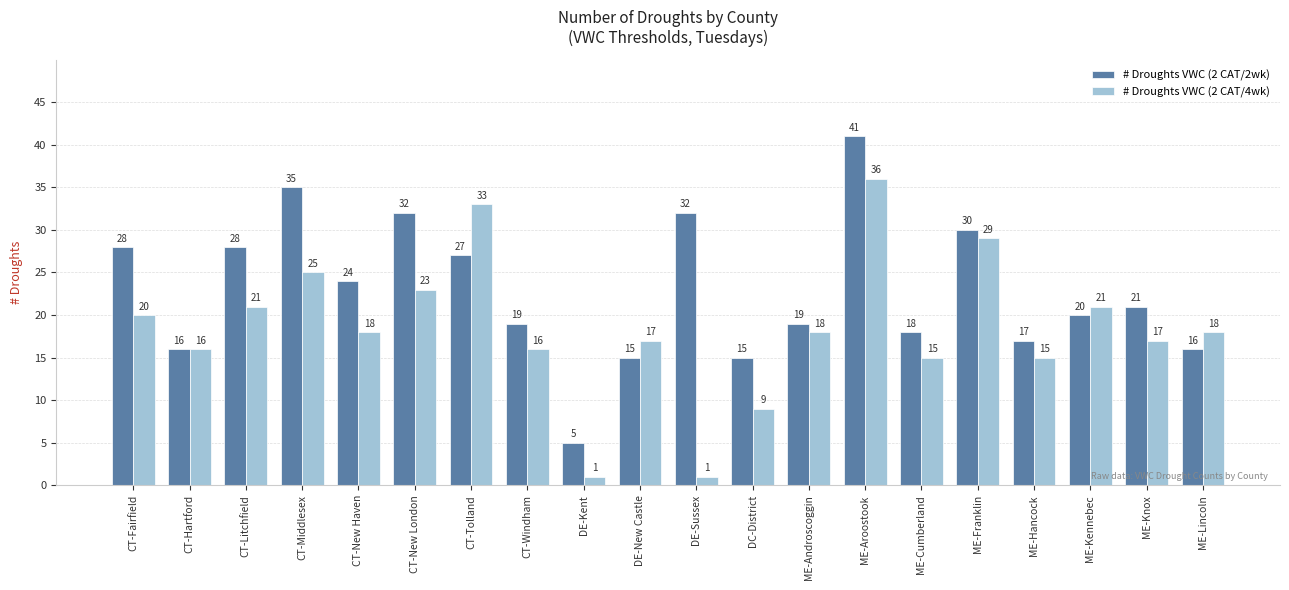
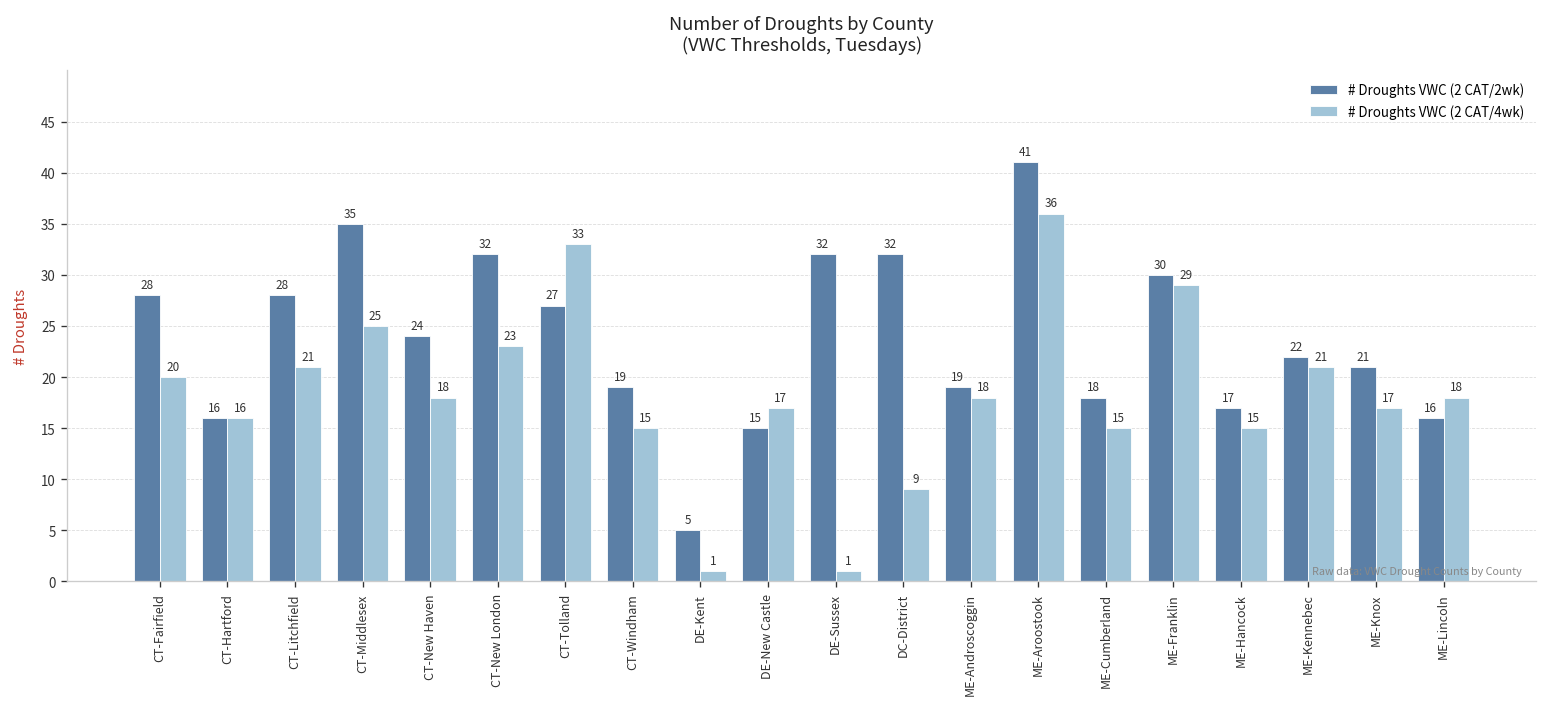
  {
    "# Droughts VWC (2 CAT/2wk)": {
      "CT-Fairfield": 28,
      "CT-Hartford": 16,
      "CT-Litchfield": 28,
      "CT-Middlesex": 35,
      "CT-New Haven": 24,
      "CT-New London": 32,
      "CT-Tolland": 27,
      "CT-Windham": 19,
      "DE-Kent": 5,
      "DE-New Castle": 15,
      "DE-Sussex": 32,
-     "DC-District": 15,
+     "DC-District": 32,
      "ME-Androscoggin": 19,
      "ME-Aroostook": 41,
      "ME-Cumberland": 18,
      "ME-Franklin": 30,
      "ME-Hancock": 17,
-     "ME-Kennebec": 20,
+     "ME-Kennebec": 22,
      "ME-Knox": 21,
      "ME-Lincoln": 16
    },
    "# Droughts VWC (2 CAT/4wk)": {
      "CT-Fairfield": 20,
      "CT-Hartford": 16,
      "CT-Litchfield": 21,
      "CT-Middlesex": 25,
      "CT-New Haven": 18,
      "CT-New London": 23,
      "CT-Tolland": 33,
-     "CT-Windham": 16,
+     "CT-Windham": 15,
      "DE-Kent": 1,
      "DE-New Castle": 17,
      "DE-Sussex": 1,
      "DC-District": 9,
      "ME-Androscoggin": 18,
      "ME-Aroostook": 36,
      "ME-Cumberland": 15,
      "ME-Franklin": 29,
      "ME-Hancock": 15,
      "ME-Kennebec": 21,
      "ME-Knox": 17,
      "ME-Lincoln": 18
    }
  }
